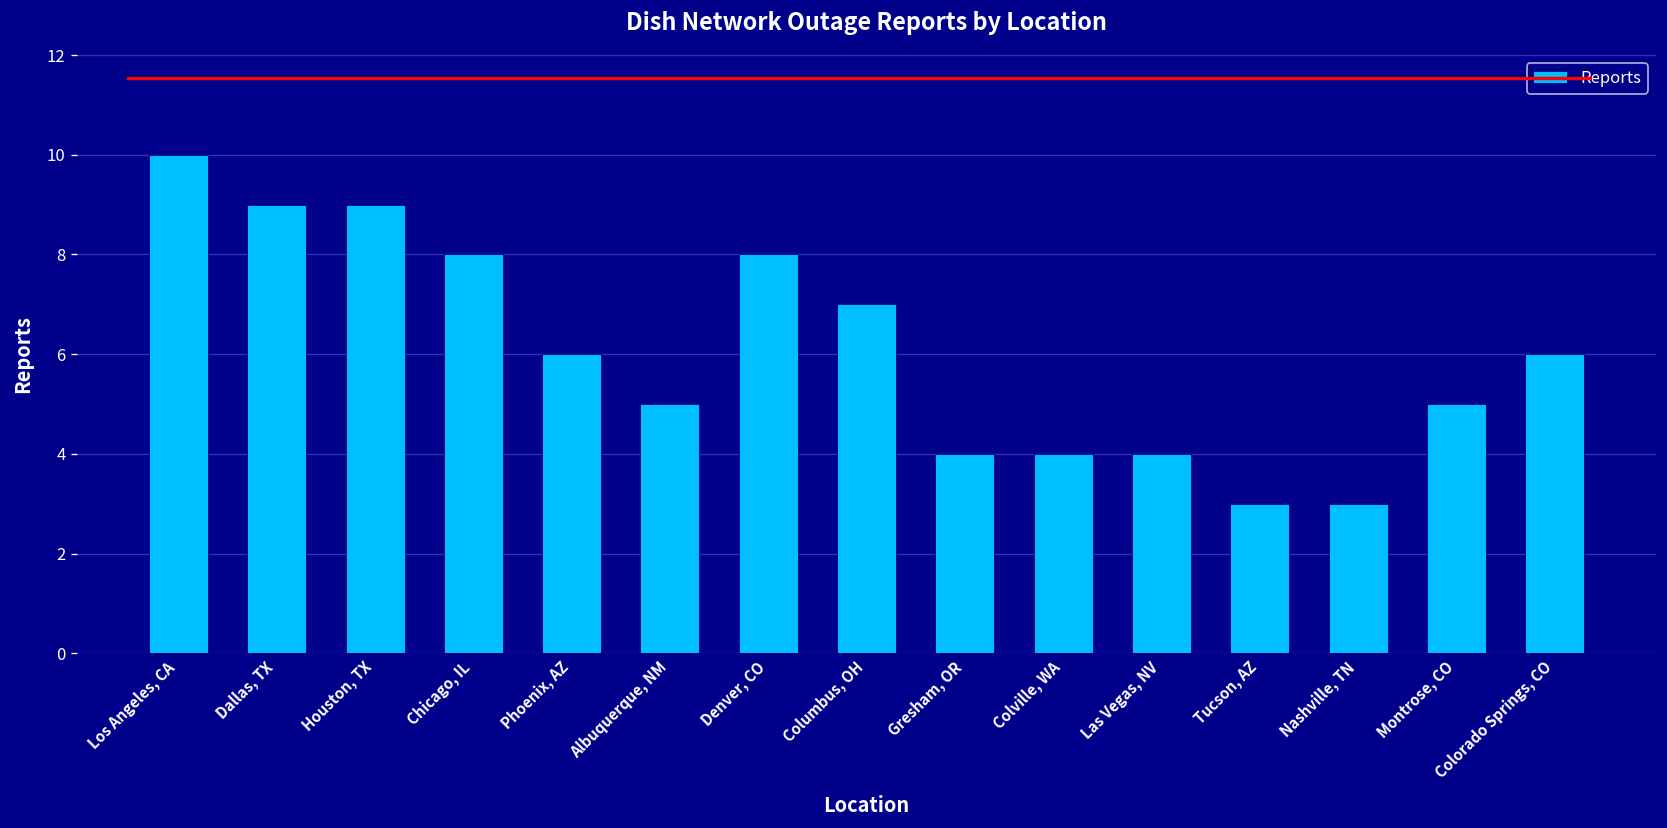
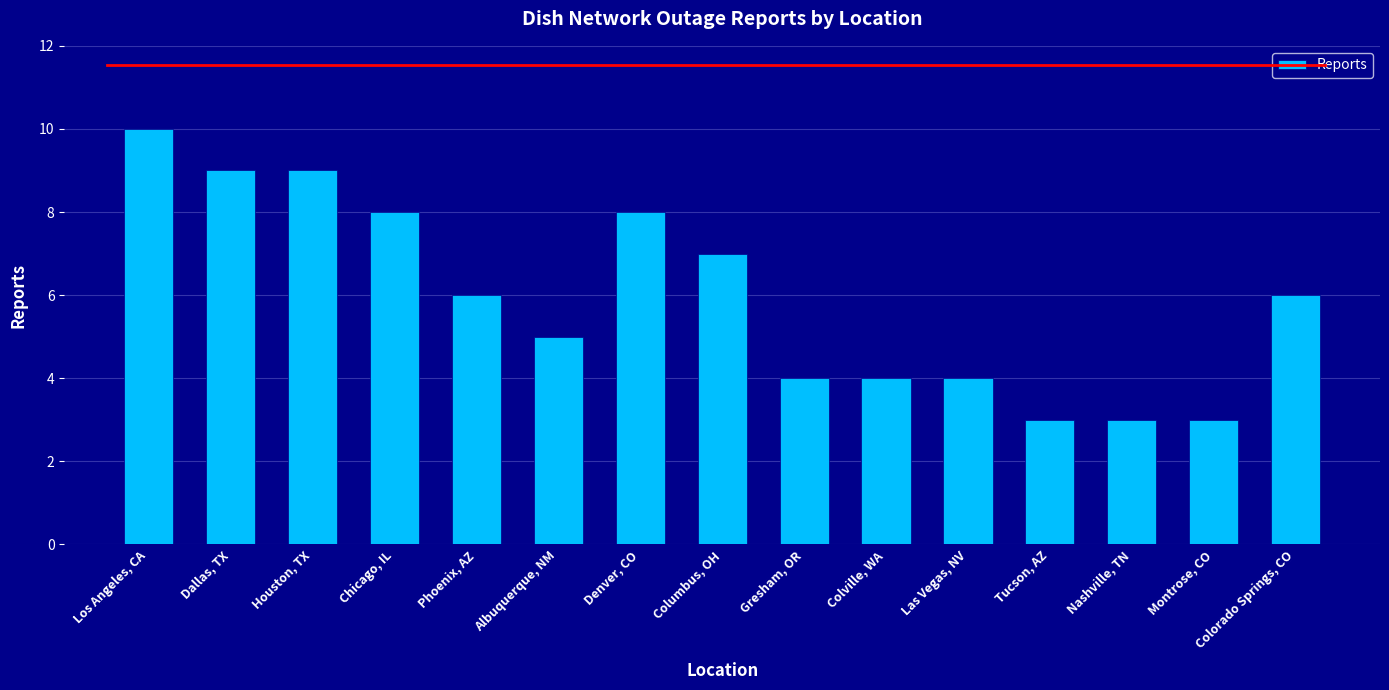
  {
    "Los Angeles, CA": 10,
    "Dallas, TX": 9,
    "Houston, TX": 9,
    "Chicago, IL": 8,
    "Phoenix, AZ": 6,
    "Albuquerque, NM": 5,
    "Denver, CO": 8,
    "Columbus, OH": 7,
    "Gresham, OR": 4,
    "Colville, WA": 4,
    "Las Vegas, NV": 4,
    "Tucson, AZ": 3,
    "Nashville, TN": 3,
-   "Montrose, CO": 5,
+   "Montrose, CO": 3,
    "Colorado Springs, CO": 6
  }
